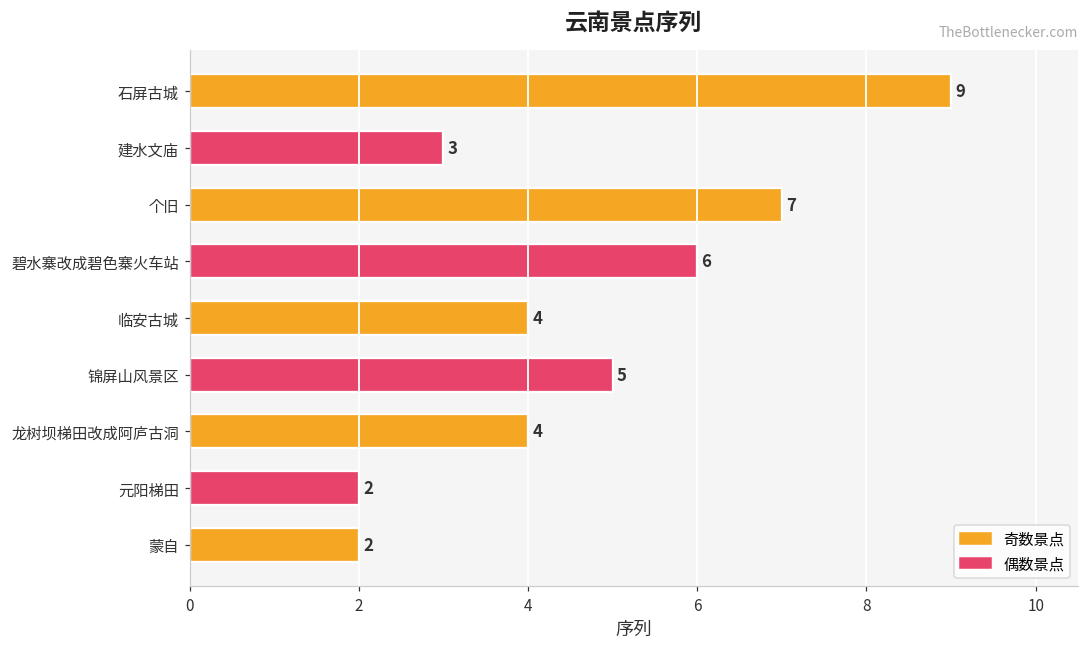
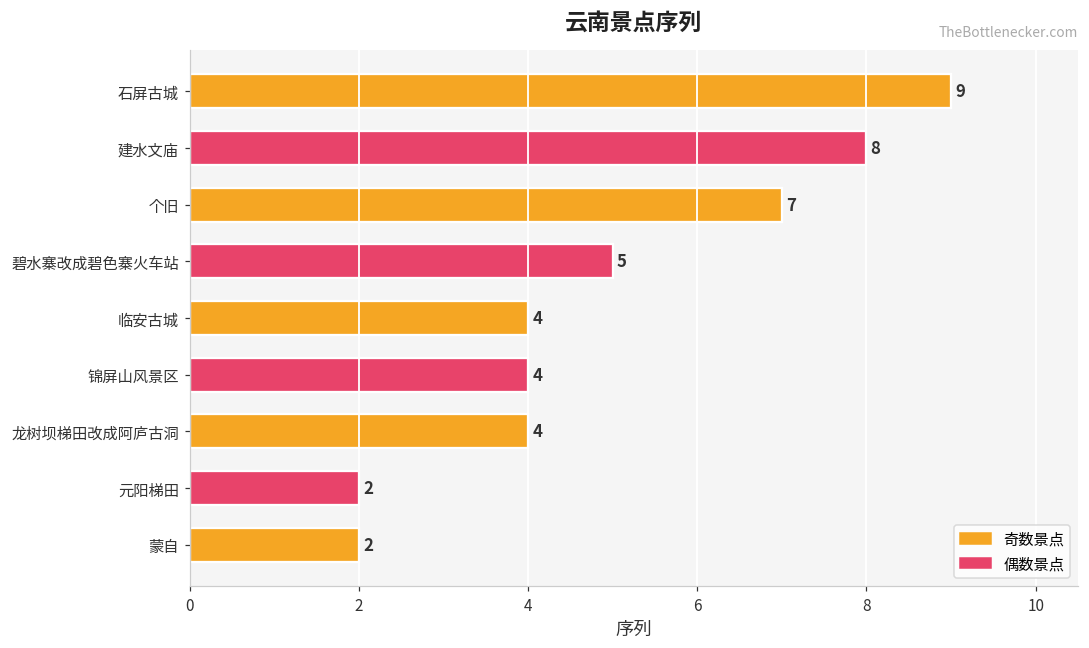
  {
    "石屏古城": 9,
-   "建水文庙": 3,
+   "建水文庙": 8,
    "个旧": 7,
-   "碧水寨改成碧色寨火车站": 6,
+   "碧水寨改成碧色寨火车站": 5,
    "临安古城": 4,
-   "锦屏山风景区": 5,
+   "锦屏山风景区": 4,
    "龙树坝梯田改成阿庐古洞": 4,
    "元阳梯田": 2,
    "蒙自": 2
  }
